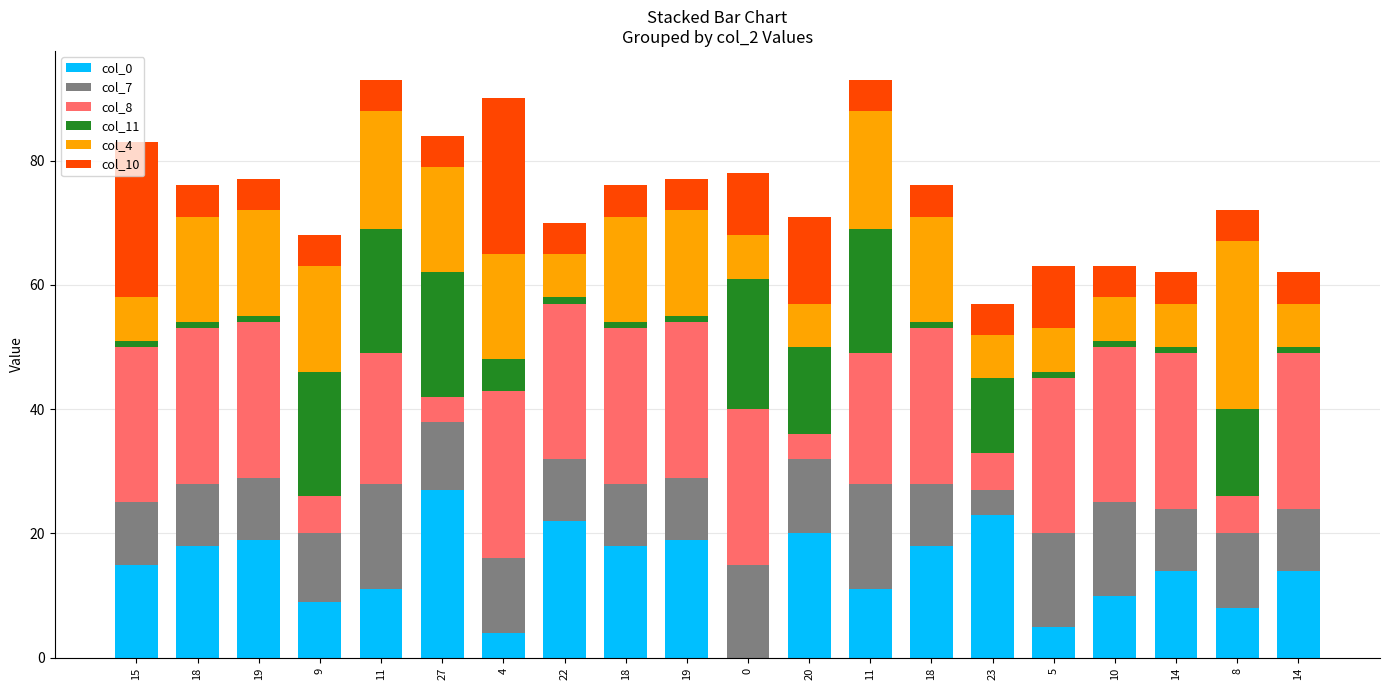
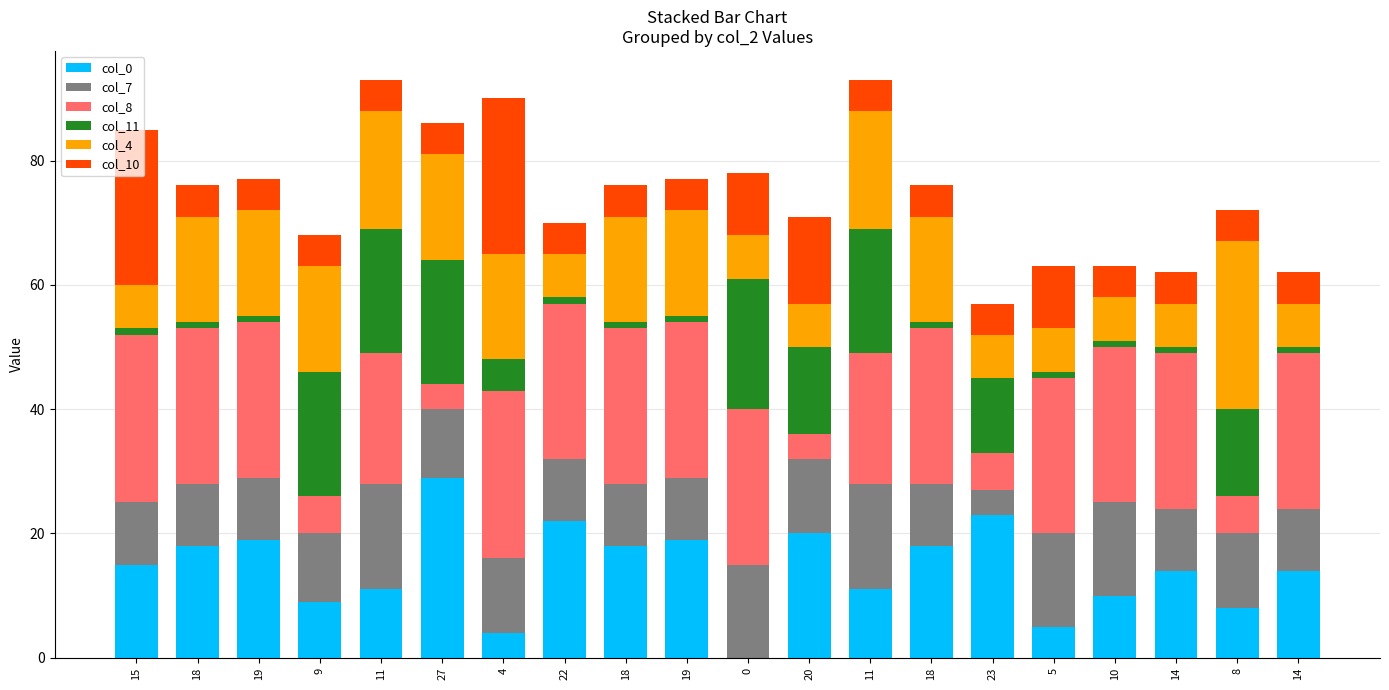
  {
    "col_0": {
      "15": 15,
      "9": 9,
-     "27": 27,
+     "27": 29,
      "4": 4,
      "22": 22,
      "0": 0,
      "20": 20,
      "23": 23,
      "5": 5,
      "10": 10,
      "8": 8
    },
    "col_7": {
      "15": 10,
      "9": 11,
      "27": 11,
      "4": 12,
      "22": 10,
      "0": 15,
      "20": 12,
      "23": 4,
      "5": 15,
      "10": 15,
      "8": 12
    },
    "col_8": {
-     "15": 25,
+     "15": 27,
      "9": 6,
      "27": 4,
      "4": 27,
      "22": 25,
      "0": 25,
      "20": 4,
      "23": 6,
      "5": 25,
      "10": 25,
      "8": 6
    },
    "col_11": {
      "15": 1,
      "9": 20,
      "27": 20,
      "4": 5,
      "22": 1,
      "0": 21,
      "20": 14,
      "23": 12,
      "5": 1,
      "10": 1,
      "8": 14
    },
    "col_4": {
      "15": 7,
      "9": 17,
      "27": 17,
      "4": 17,
      "22": 7,
      "0": 7,
      "20": 7,
      "23": 7,
      "5": 7,
      "10": 7,
      "8": 27
    },
    "col_10": {
      "9": 5,
      "27": 5,
      "4": 25,
      "22": 5,
      "0": 10,
      "20": 14,
      "23": 5,
      "5": 10,
      "10": 5,
      "8": 5
    }
  }
